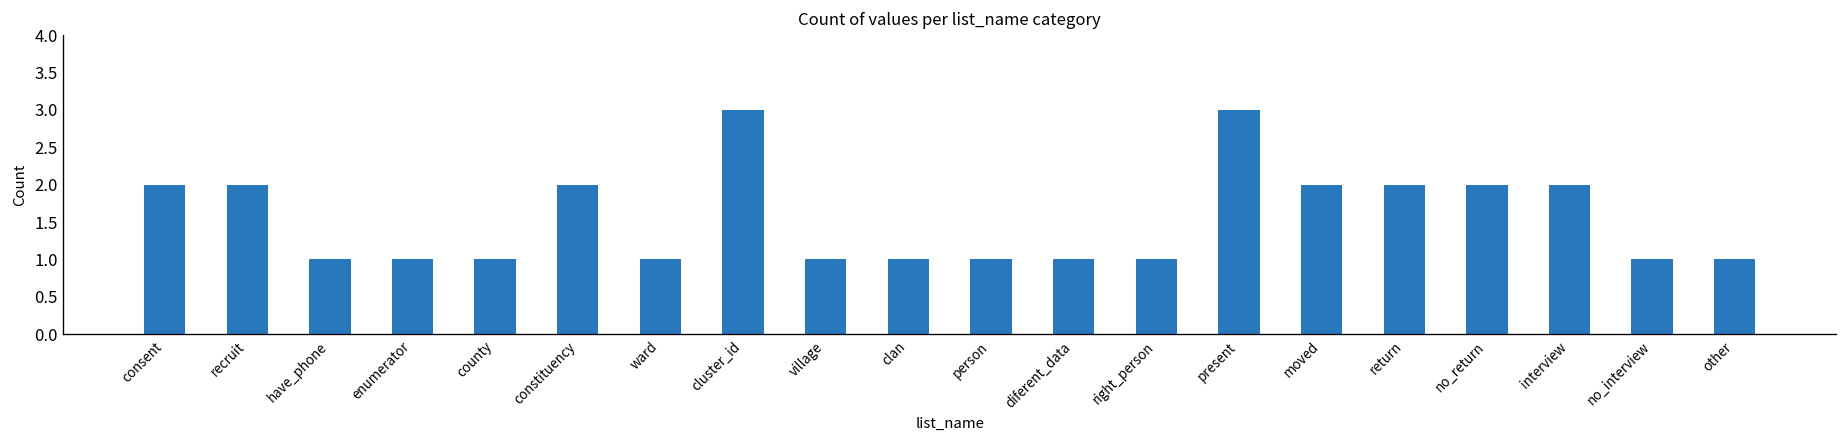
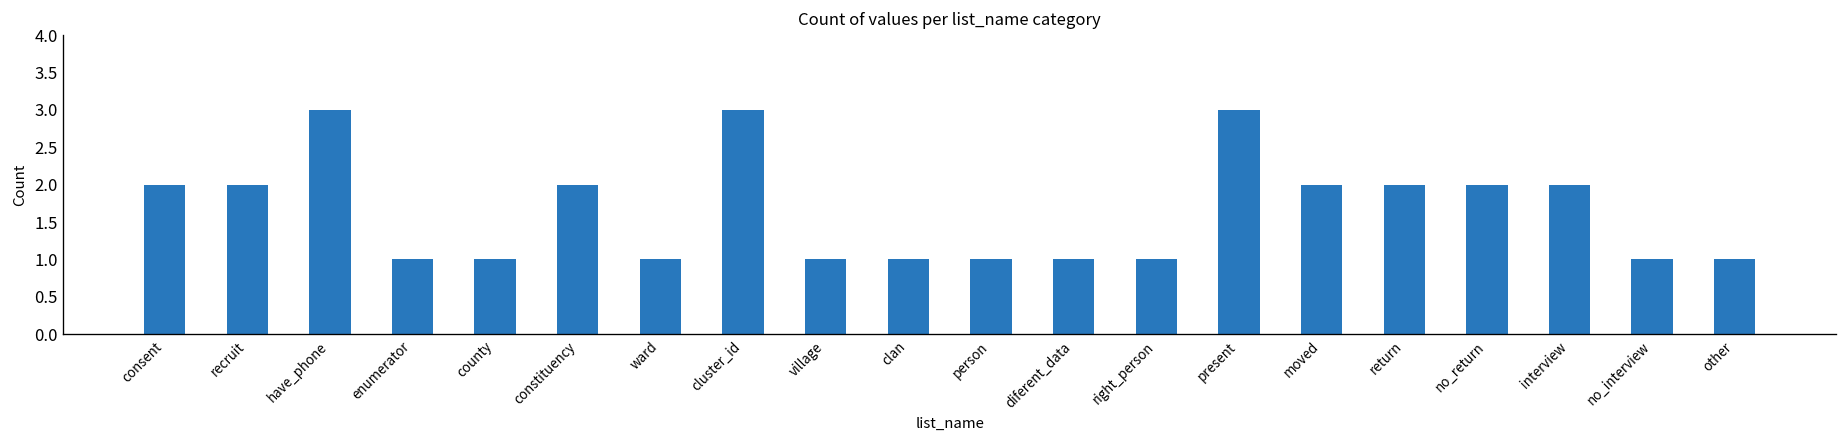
  {
    "consent": 2,
    "recruit": 2,
-   "have_phone": 1,
+   "have_phone": 3,
    "enumerator": 1,
    "county": 1,
    "constituency": 2,
    "ward": 1,
    "cluster_id": 3,
    "village": 1,
    "clan": 1,
    "person": 1,
    "diferent_data": 1,
    "right_person": 1,
    "present": 3,
    "moved": 2,
    "return": 2,
    "no_return": 2,
    "interview": 2,
    "no_interview": 1,
    "other": 1
  }
